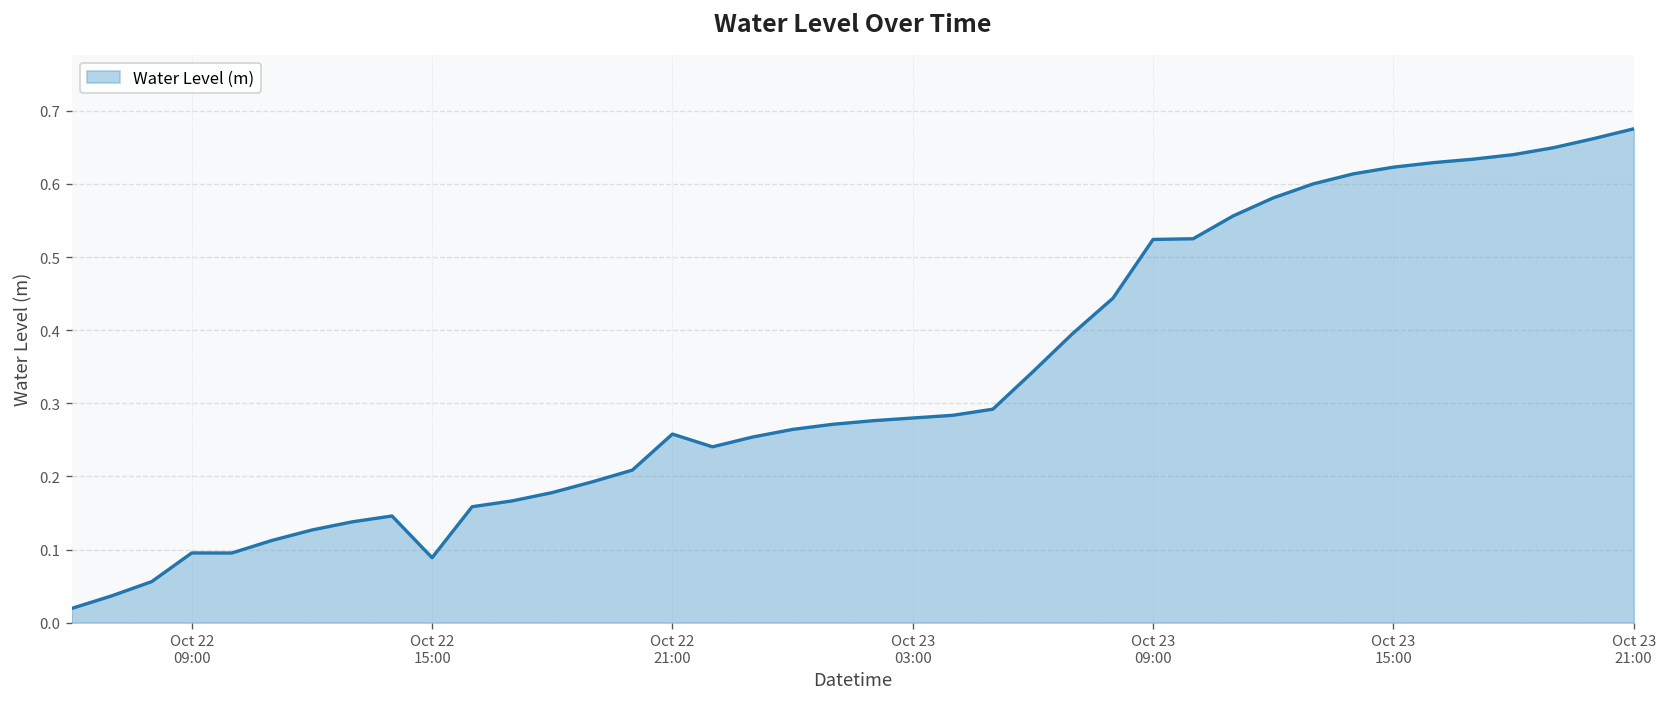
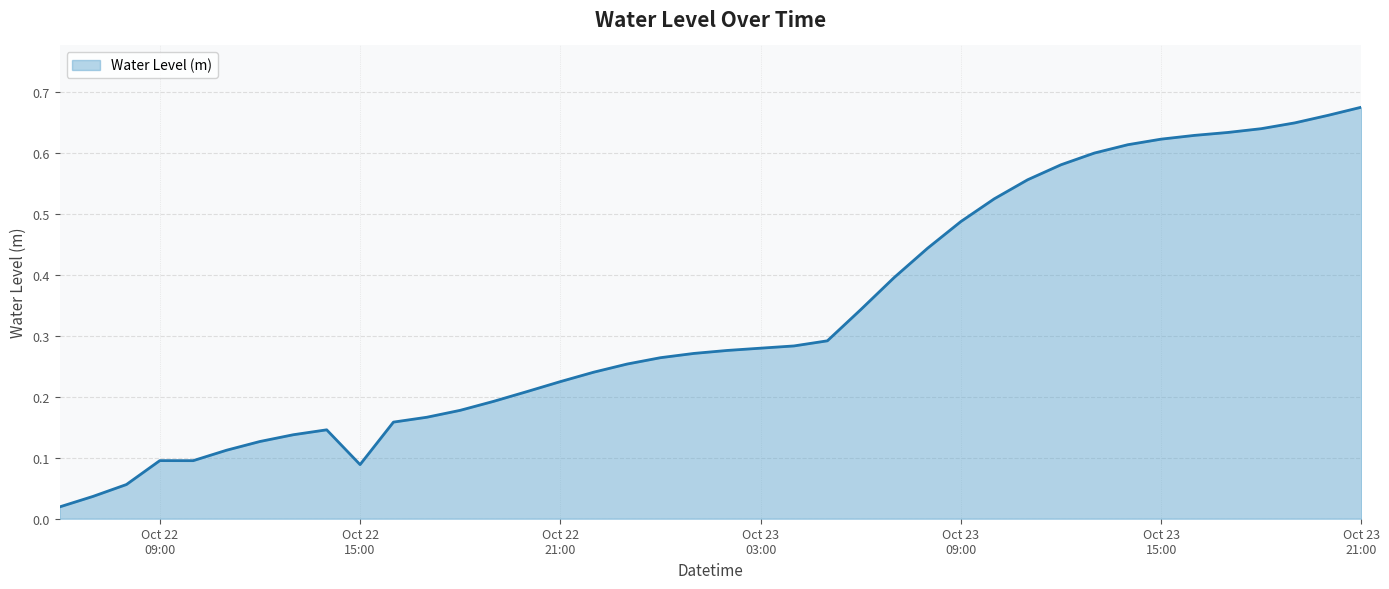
  {
    "Oct 22 09:00": 0.10,
    "Oct 22 15:00": 0.09,
-   "Oct 22 21:00": 0.26,
+   "Oct 22 21:00": 0.22,
    "Oct 23 03:00": 0.28,
-   "Oct 23 09:00": 0.52,
+   "Oct 23 09:00": 0.49,
    "Oct 23 15:00": 0.62,
    "Oct 23 21:00": 0.68
  }
